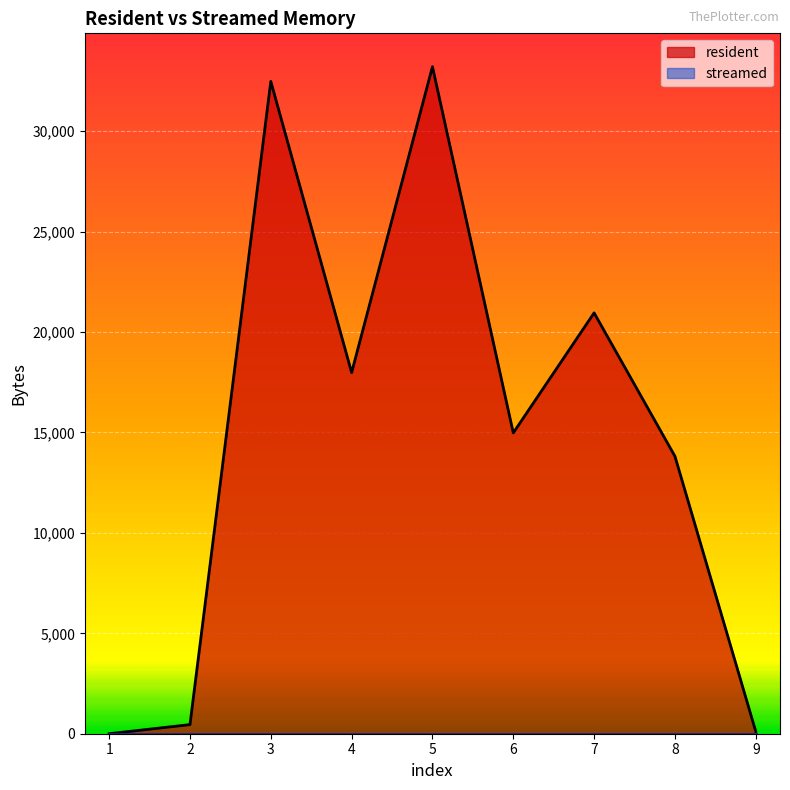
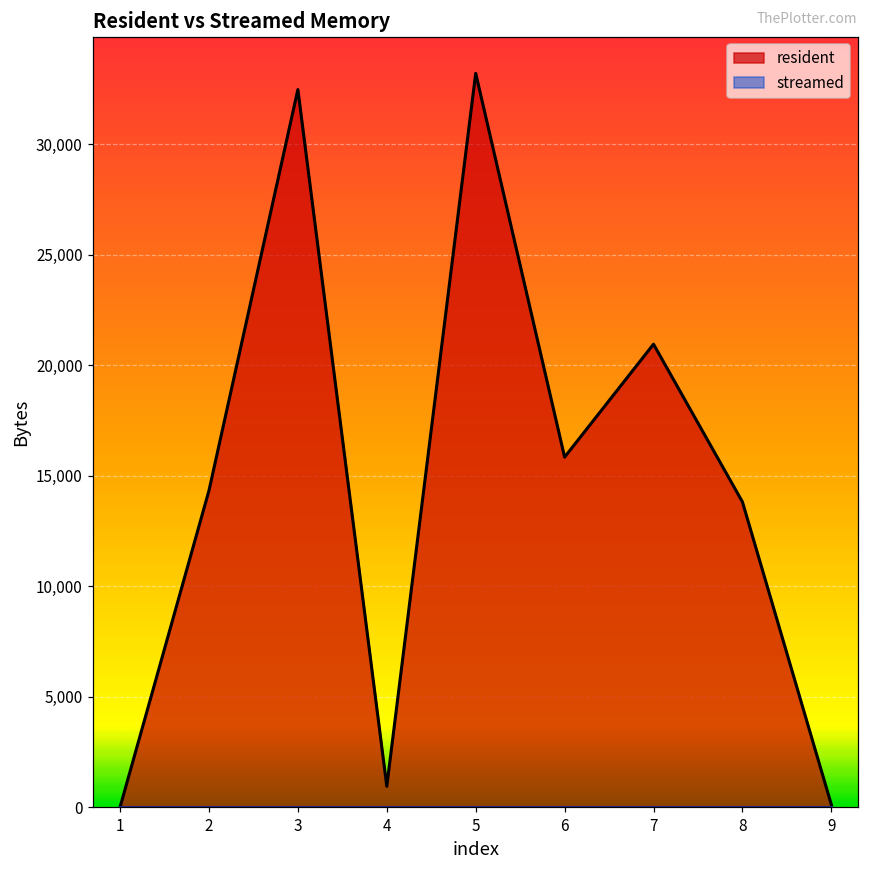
  {
    "resident": {
-     "2": "500",
+     "2": "14,300",
      "3": "32,500",
-     "4": "18,000",
+     "4": "900",
      "5": "33,200",
-     "6": "15,000",
+     "6": "15,800",
      "7": "21,000",
      "8": "13,800"
    },
    "streamed": {
      "2": "0",
      "3": "0",
      "4": "0",
      "5": "0",
      "6": "0",
      "7": "0",
      "8": "0"
    }
  }
